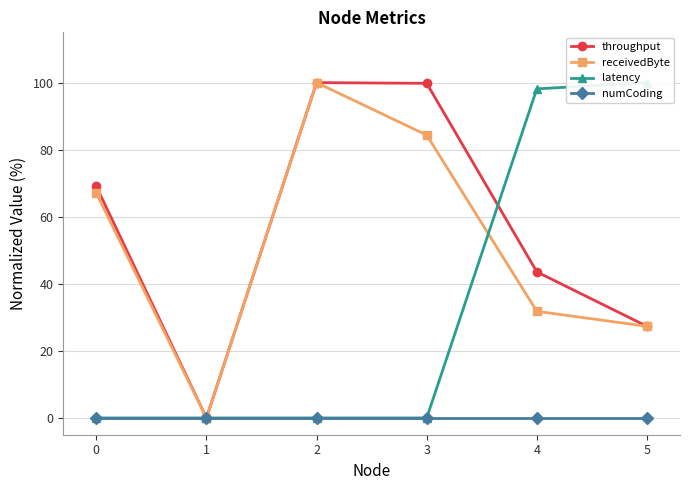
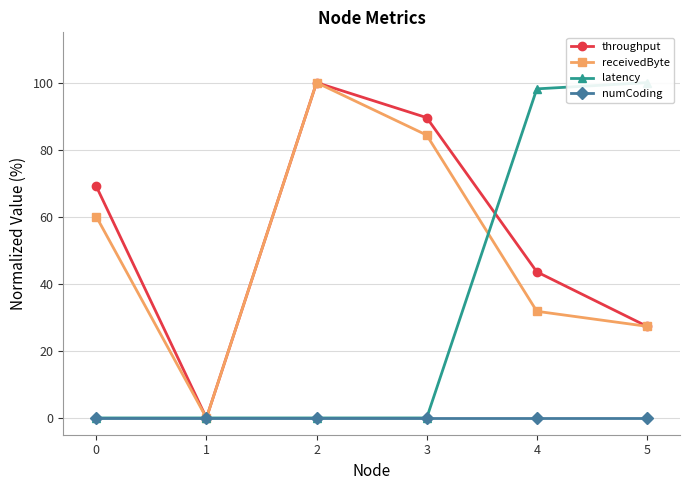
  {
    "throughput": {
      "0": 69,
-     "3": 100,
+     "3": 90,
      "4": 44
    },
    "receivedByte": {
-     "0": 67,
+     "0": 60,
      "3": 84,
      "4": 32
    }
  }
